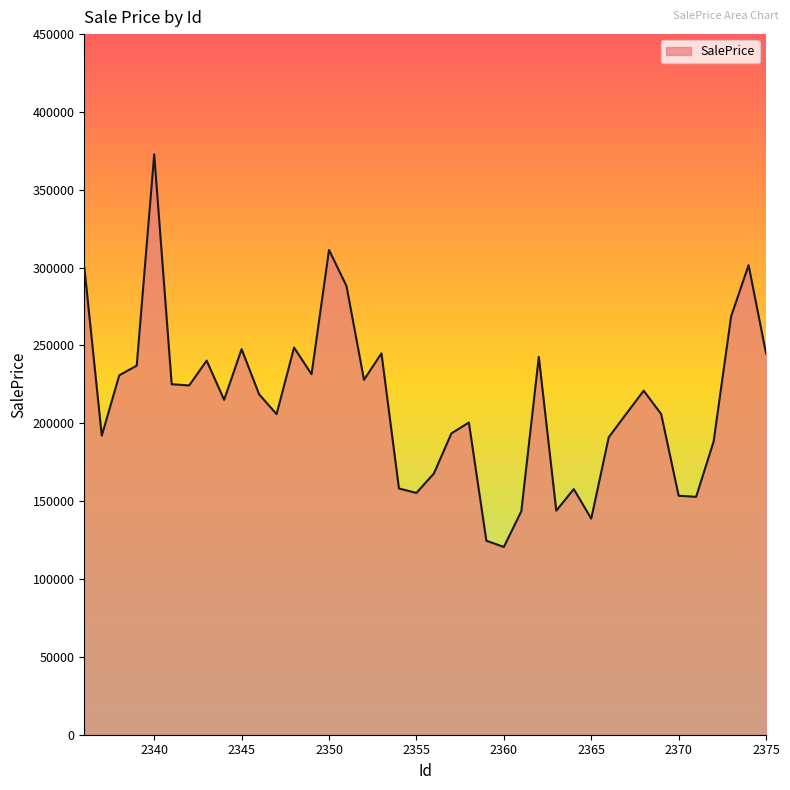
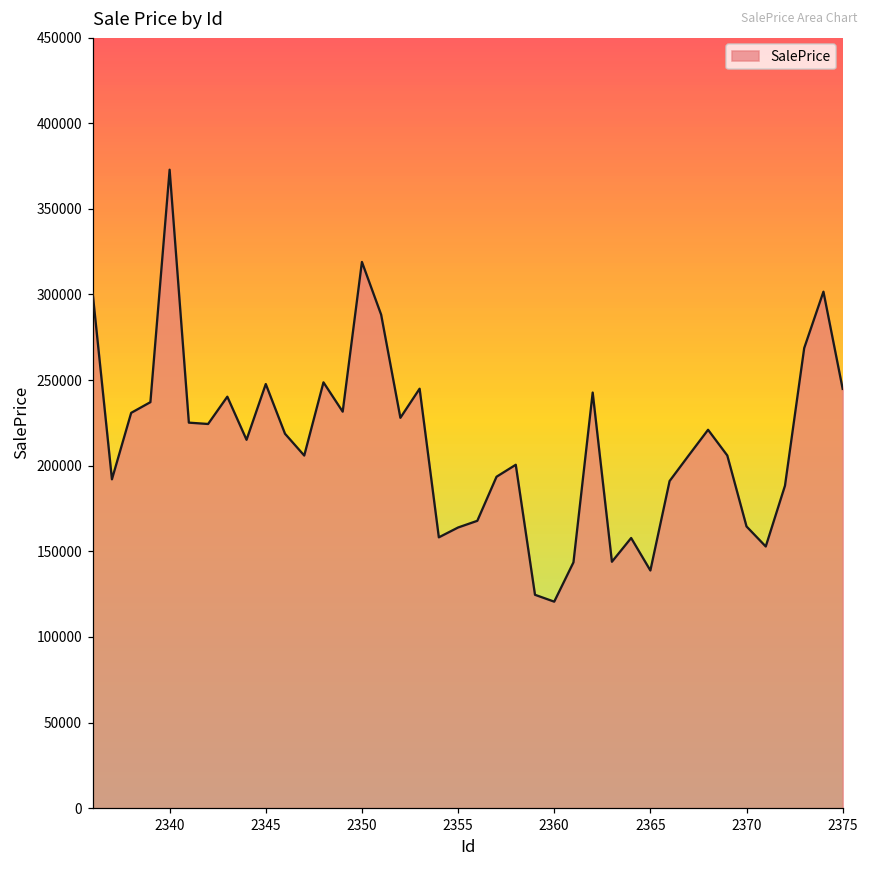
  {
    "2340": 373000,
    "2345": 248000,
-   "2350": 311000,
-   "2355": 155000,
+   "2350": 319000,
+   "2355": 164000,
    "2360": 121000,
    "2365": 139000,
-   "2370": 153000,
+   "2370": 165000,
    "2375": 245000
  }
